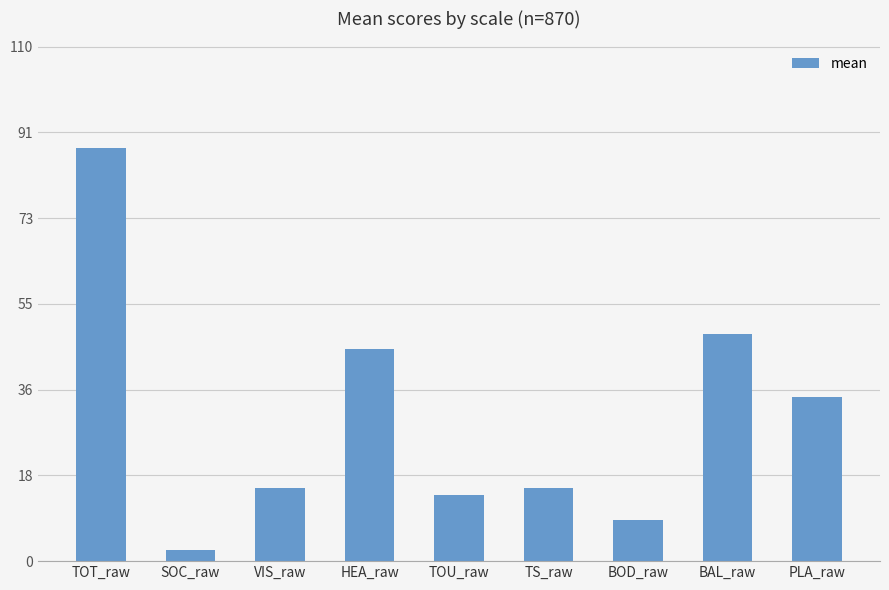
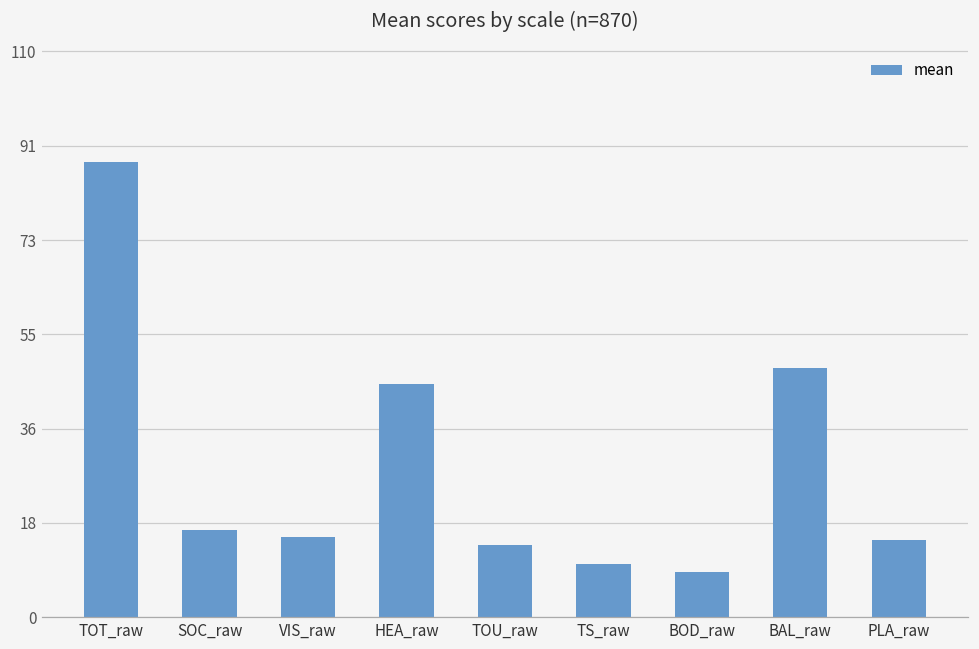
  {
    "TOT_raw": 88,
-   "SOC_raw": 2,
+   "SOC_raw": 17,
    "VIS_raw": 16,
    "HEA_raw": 45,
    "TOU_raw": 14,
-   "TS_raw": 16,
+   "TS_raw": 10,
    "BOD_raw": 9,
    "BAL_raw": 49,
-   "PLA_raw": 35
+   "PLA_raw": 15
  }
